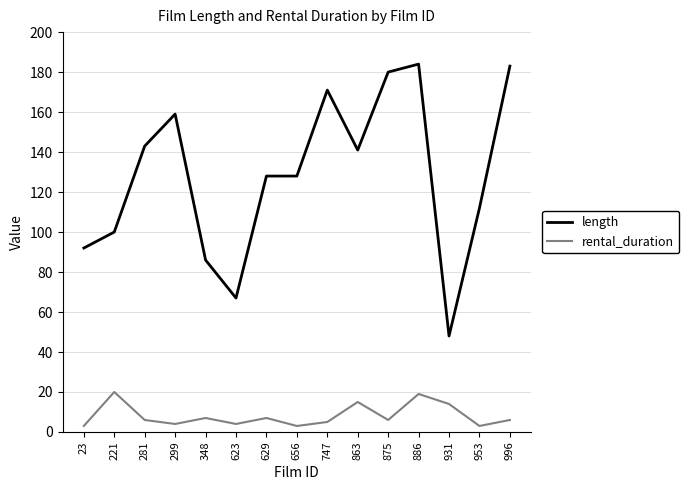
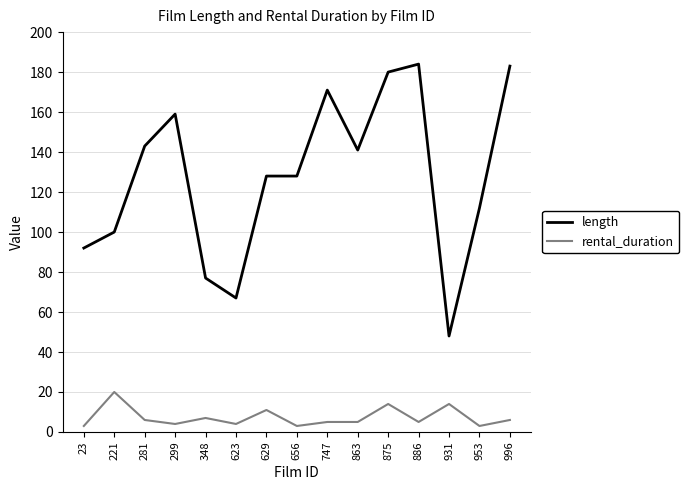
  {
    "length": {
      "23": 92,
      "221": 100,
      "281": 143,
      "299": 159,
-     "348": 86,
+     "348": 77,
      "623": 67,
      "629": 128,
      "656": 128,
      "747": 171,
      "863": 141,
      "875": 180,
      "886": 184,
      "931": 48,
      "953": 112,
      "996": 183
    },
    "rental_duration": {
      "23": 3,
      "221": 20,
      "281": 6,
      "299": 4,
      "348": 7,
      "623": 4,
-     "629": 7,
+     "629": 11,
      "656": 3,
      "747": 5,
-     "863": 15,
-     "875": 6,
-     "886": 19,
+     "863": 5,
+     "875": 14,
+     "886": 5,
      "931": 14,
      "953": 3,
      "996": 6
    }
  }
